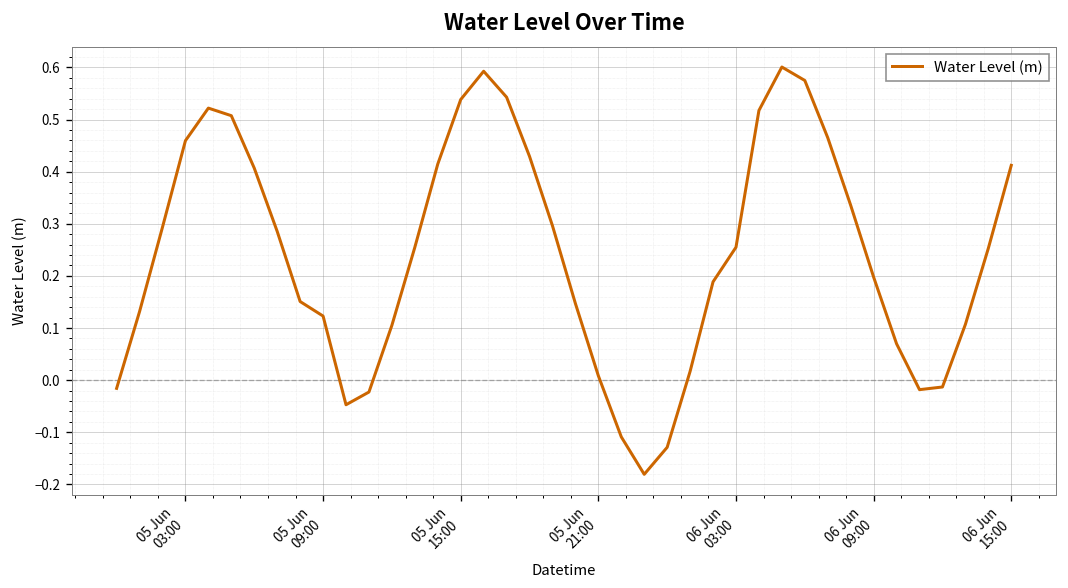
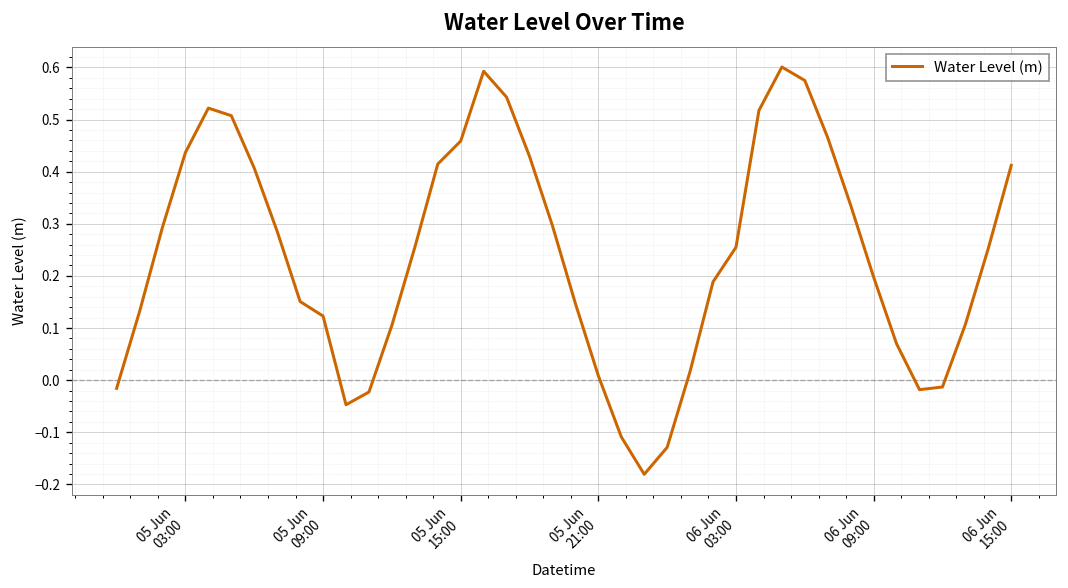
  {
-   "05 Jun 03:00": 0.46,
+   "05 Jun 03:00": 0.44,
    "05 Jun 09:00": 0.12,
-   "05 Jun 15:00": 0.54,
+   "05 Jun 15:00": 0.46,
    "05 Jun 21:00": 0.01,
    "06 Jun 03:00": 0.26,
    "06 Jun 09:00": 0.20,
    "06 Jun 15:00": 0.41
  }
